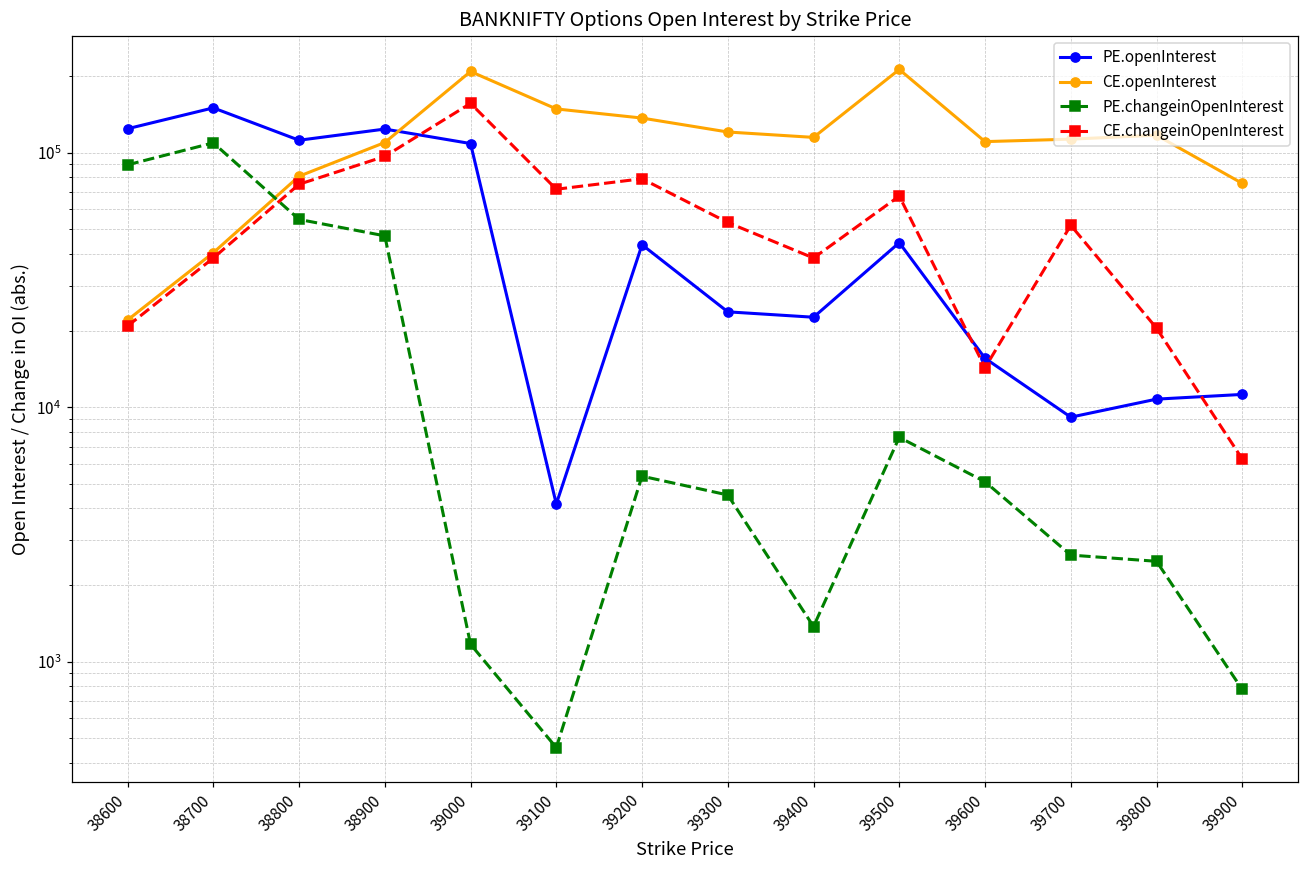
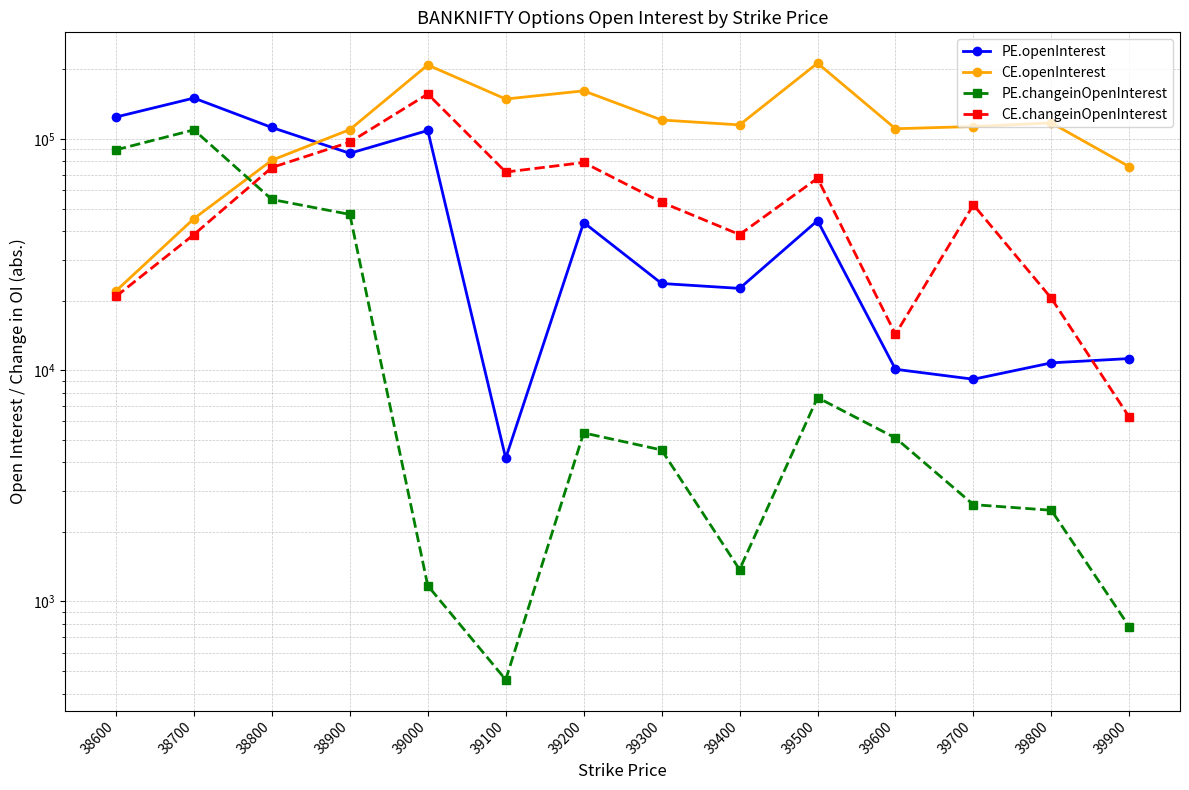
  {
    "PE.openInterest": {
      "38600": 120000,
      "38700": 150000,
      "38800": 110000,
-     "38900": 120000,
+     "38900": 87000,
      "39000": 110000,
      "39100": 4200,
      "39200": 43000,
      "39300": 24000,
      "39400": 23000,
      "39500": 44000,
-     "39600": 16000,
+     "39600": 10000,
      "39700": 9100,
      "39800": 11000,
      "39900": 11000
    },
    "CE.openInterest": {
      "38600": 22000,
-     "38700": 40000,
+     "38700": 45000,
      "38800": 81000,
      "38900": 110000,
      "39000": 210000,
      "39100": 150000,
-     "39200": 140000,
+     "39200": 160000,
      "39300": 120000,
      "39400": 110000,
      "39500": 210000,
      "39600": 110000,
      "39900": 76000
    },
    "PE.changeinOpenInterest": {
      "38600": 90000,
      "38700": 110000,
      "38800": 55000,
      "38900": 47000,
      "39000": 1200,
      "39100": 460,
      "39200": 5400,
      "39300": 4500,
      "39400": 1400,
      "39500": 7600,
      "39600": 5100,
      "39700": 2600,
      "39800": 2500,
      "39900": 780
    },
    "CE.changeinOpenInterest": {
      "38600": 21000,
      "38700": 39000,
      "38800": 75000,
      "38900": 97000,
      "39000": 160000,
      "39100": 72000,
      "39200": 79000,
      "39300": 53000,
      "39400": 39000,
      "39500": 68000,
      "39600": 14000,
      "39700": 52000,
      "39800": 20000,
      "39900": 6300
    }
  }
